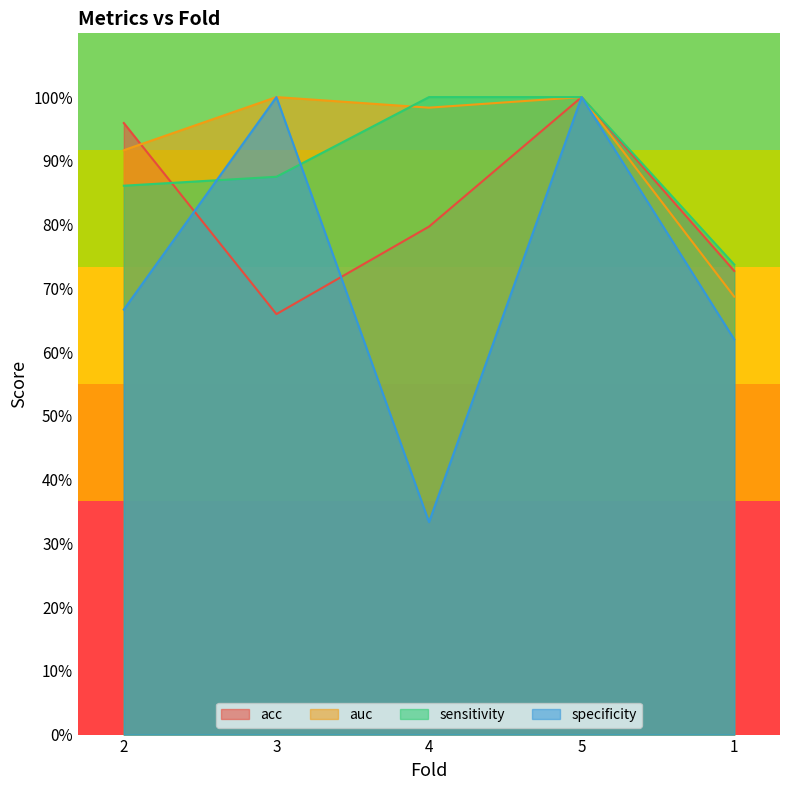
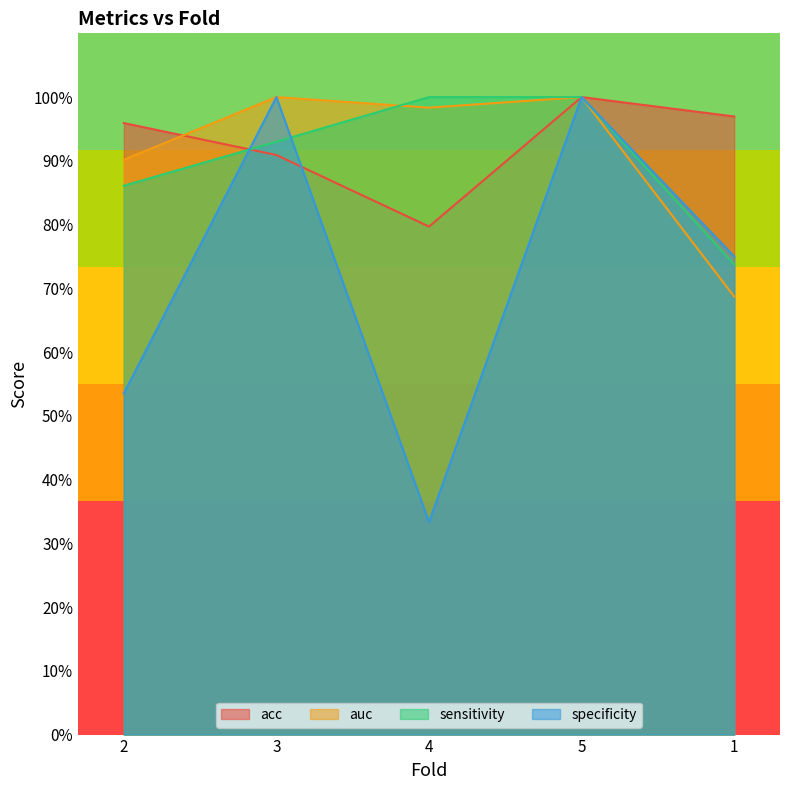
  {
    "acc": {
      "2": "96%",
-     "3": "66%",
+     "3": "91%",
      "4": "80%",
-     "1": "73%"
+     "1": "97%"
    },
    "auc": {
-     "2": "92%",
+     "2": "90%",
      "4": "98%",
      "1": "69%"
    },
    "sensitivity": {
      "2": "86%",
-     "3": "88%",
+     "3": "93%",
      "4": "100%",
      "1": "74%"
    },
    "specificity": {
-     "2": "67%",
+     "2": "54%",
      "4": "33%",
-     "1": "62%"
+     "1": "75%"
    }
  }
